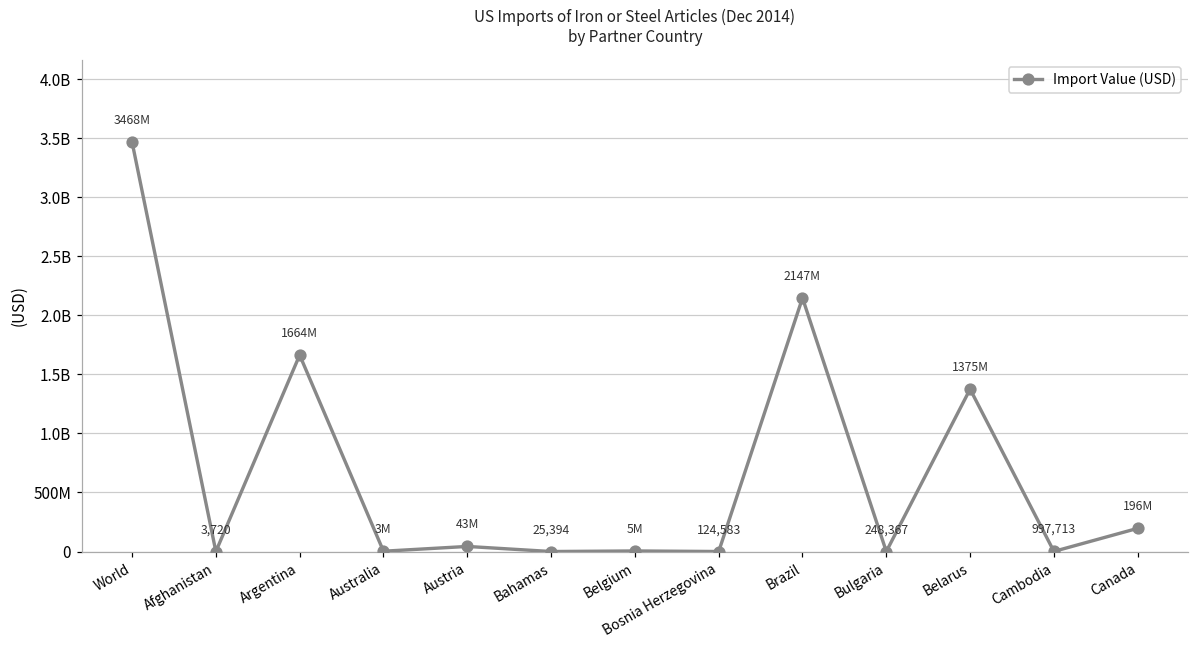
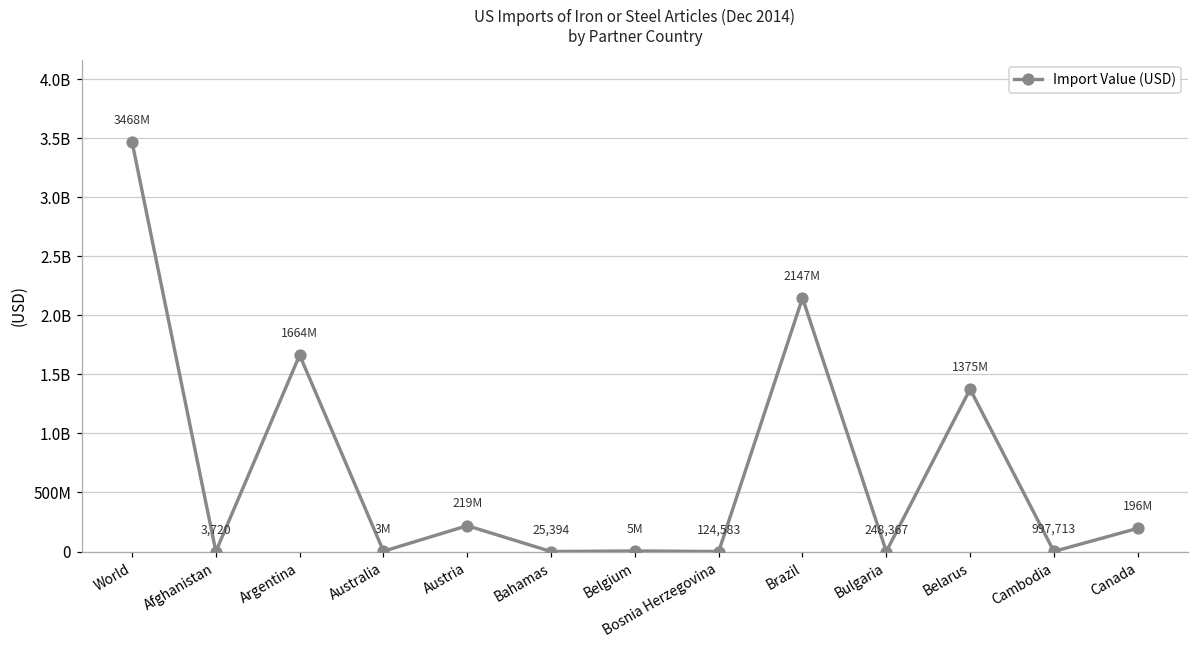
  {
    "World": "3468M",
    "Afghanistan": "3,720",
    "Argentina": "1664M",
    "Australia": "3M",
-   "Austria": "43M",
+   "Austria": "219M",
    "Bahamas": "25,394",
    "Belgium": "5M",
    "Bosnia Herzegovina": "124,583",
    "Brazil": "2147M",
    "Bulgaria": "248,367",
    "Belarus": "1375M",
    "Cambodia": "997,713",
    "Canada": "196M"
  }
